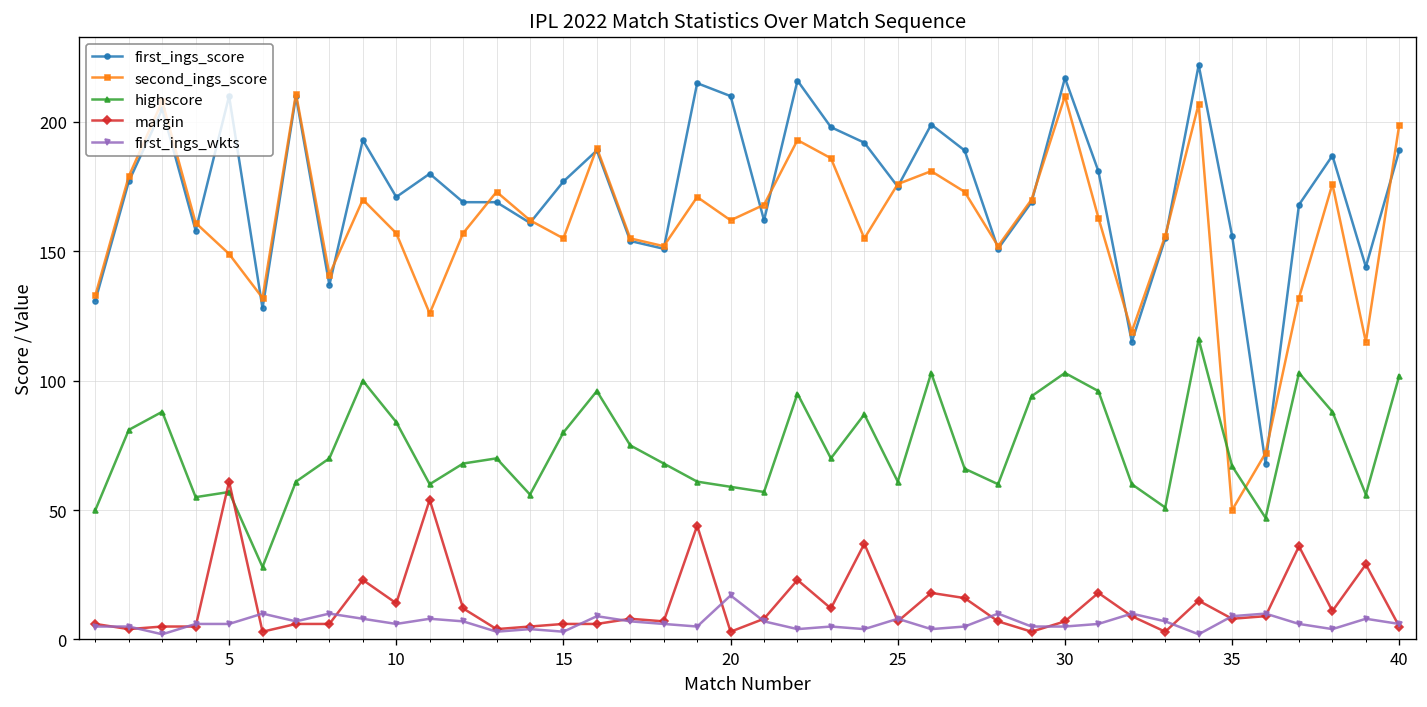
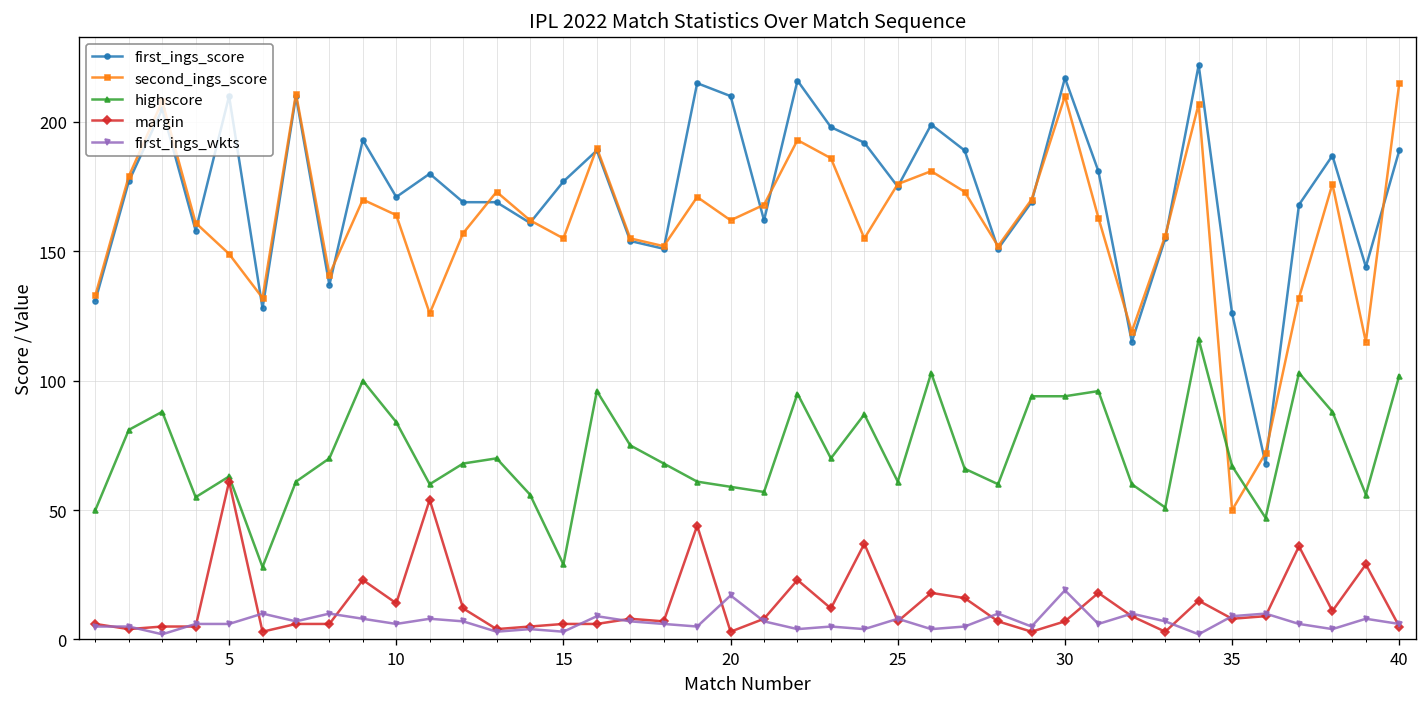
  {
    "first_ings_score": {
      "10": 171,
      "15": 177,
      "20": 210,
      "30": 217,
-     "35": 156,
+     "35": 126,
      "40": 189
    },
    "second_ings_score": {
      "5": 149,
-     "10": 157,
+     "10": 164,
      "15": 155,
      "20": 162,
      "30": 210,
      "35": 50,
-     "40": 199
+     "40": 215
    },
    "highscore": {
-     "5": 57,
+     "5": 63,
      "10": 84,
-     "15": 80,
+     "15": 29,
      "20": 59,
      "25": 61,
-     "30": 103,
+     "30": 94,
      "35": 67,
      "40": 102
    },
    "margin": {
      "5": 61,
      "10": 14,
      "15": 6,
      "20": 3,
      "30": 7
    },
    "first_ings_wkts": {
      "5": 6,
      "10": 6,
      "15": 3,
      "20": 17,
-     "30": 5
+     "30": 19
    }
  }
